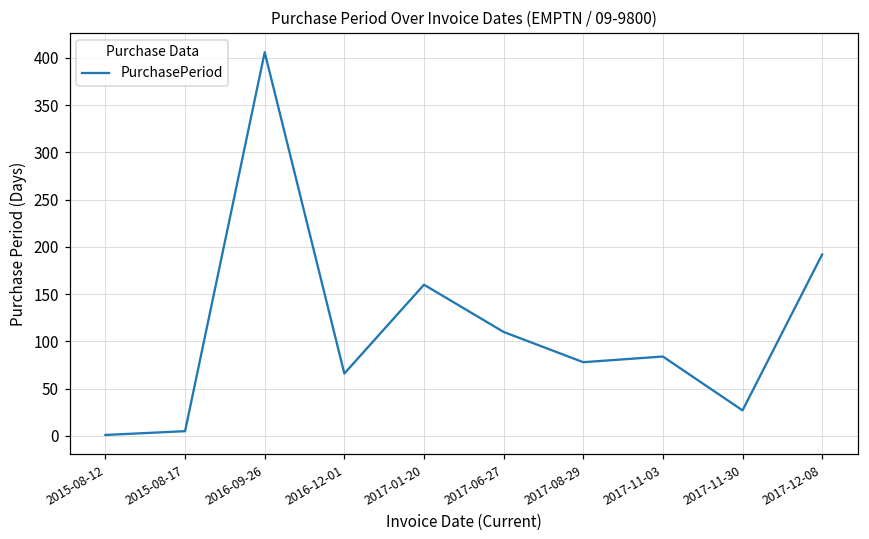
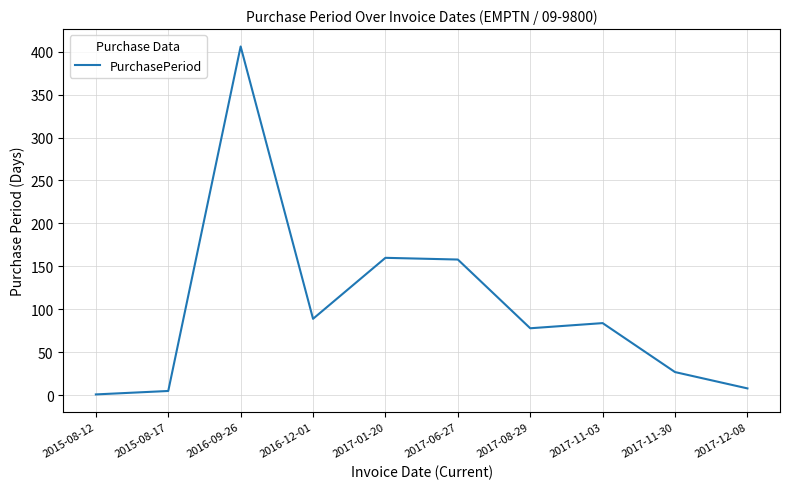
  {
    "2015-08-12": 0,
    "2015-08-17": 10,
    "2016-09-26": 410,
-   "2016-12-01": 70,
+   "2016-12-01": 90,
    "2017-01-20": 160,
-   "2017-06-27": 110,
+   "2017-06-27": 160,
    "2017-08-29": 80,
    "2017-11-03": 80,
    "2017-11-30": 30,
-   "2017-12-08": 190
+   "2017-12-08": 10
  }
